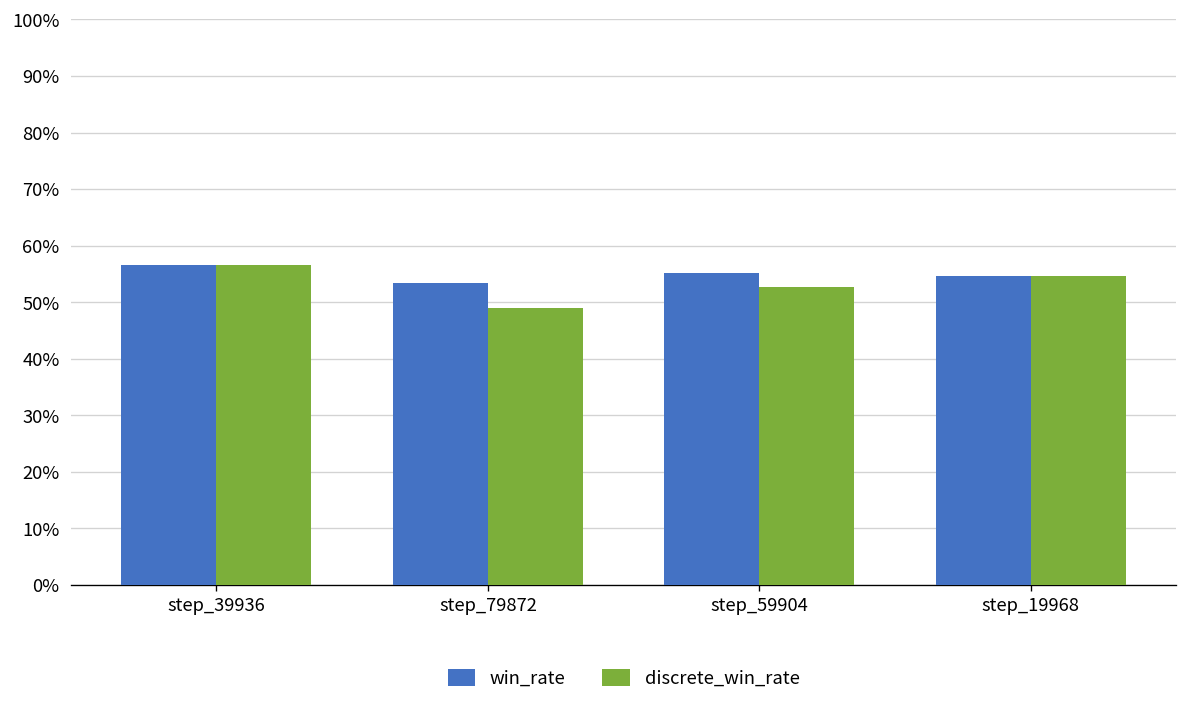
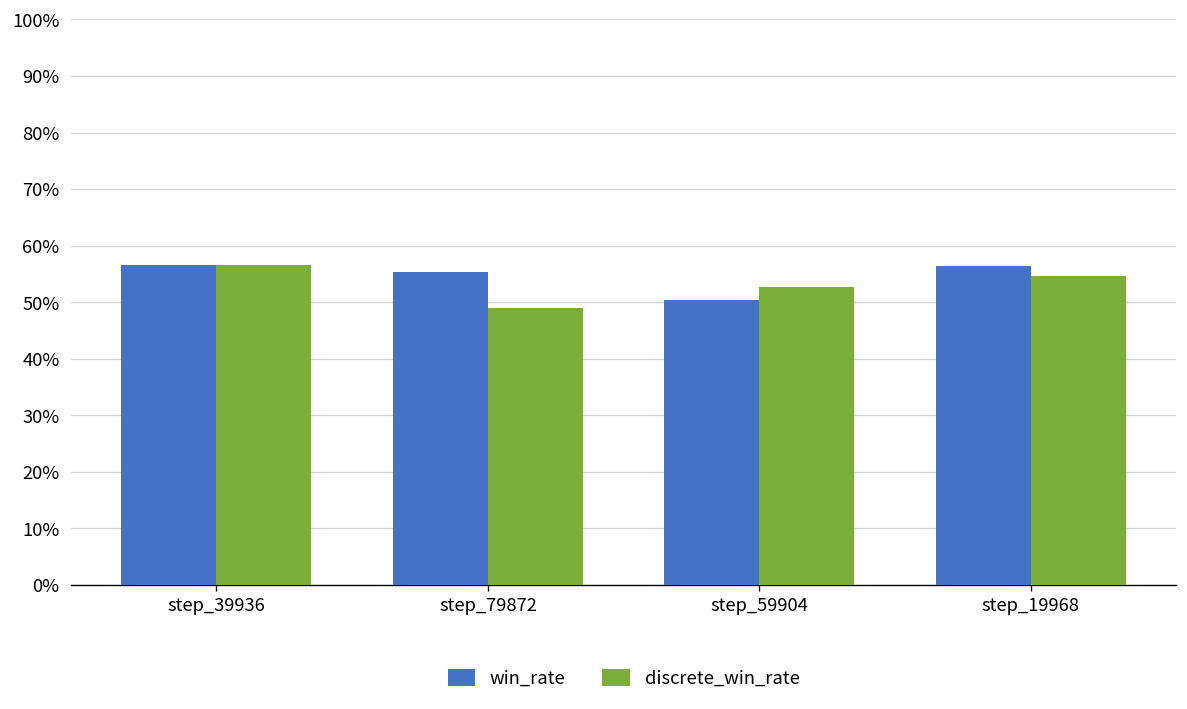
  {
    "win_rate": {
      "step_39936": "57%",
-     "step_79872": "53%",
-     "step_59904": "55%",
-     "step_19968": "55%"
+     "step_79872": "55%",
+     "step_59904": "50%",
+     "step_19968": "56%"
    },
    "discrete_win_rate": {
      "step_39936": "57%",
      "step_79872": "49%",
      "step_59904": "53%",
      "step_19968": "55%"
    }
  }
